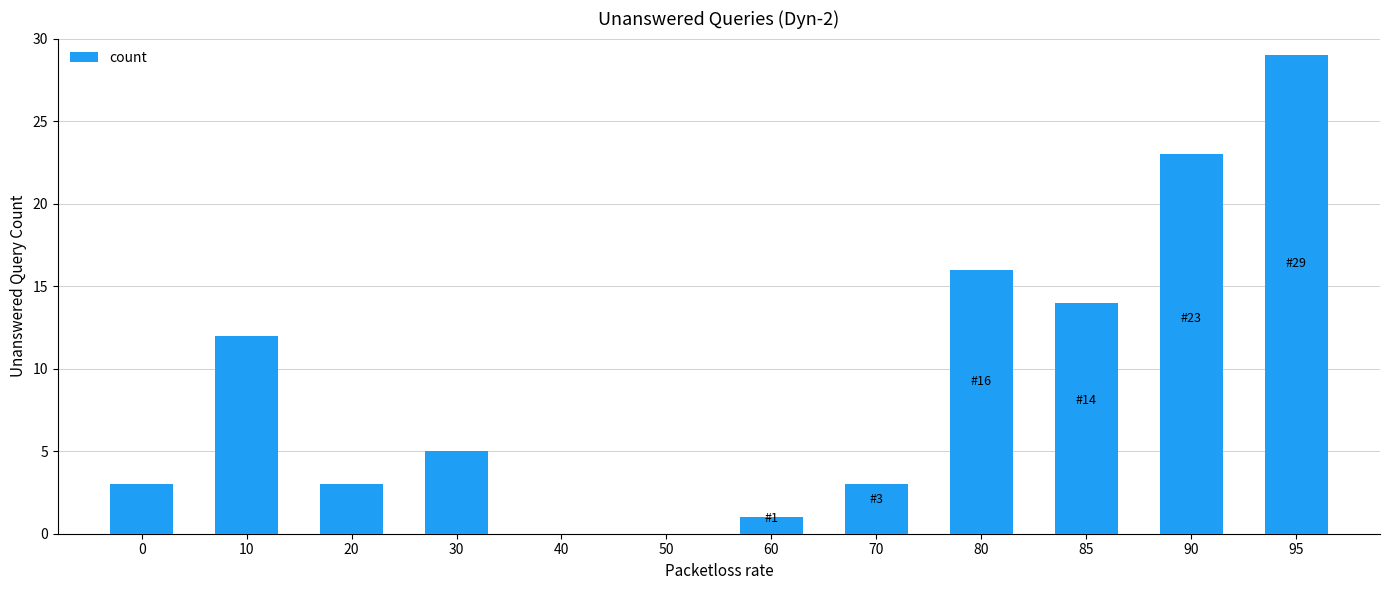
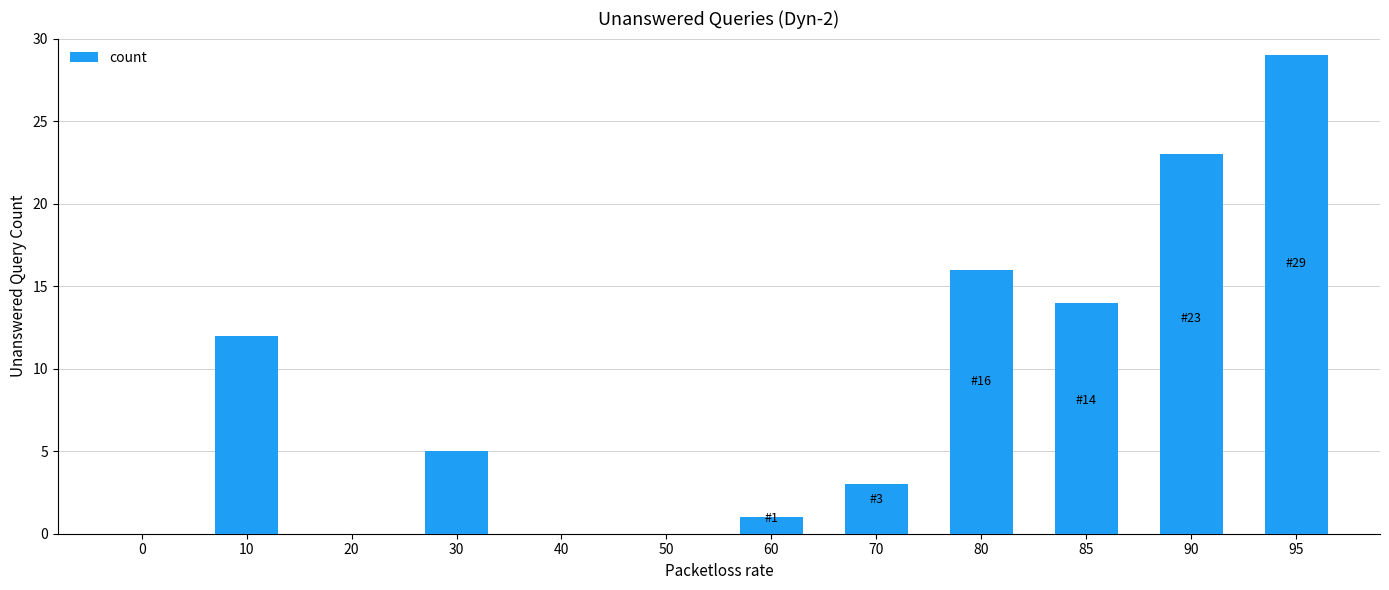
  {
-   "0": 3,
+   "0": 0,
    "10": 12,
-   "20": 3,
+   "20": 0,
    "30": 5,
    "40": 0,
    "50": 0
  }
